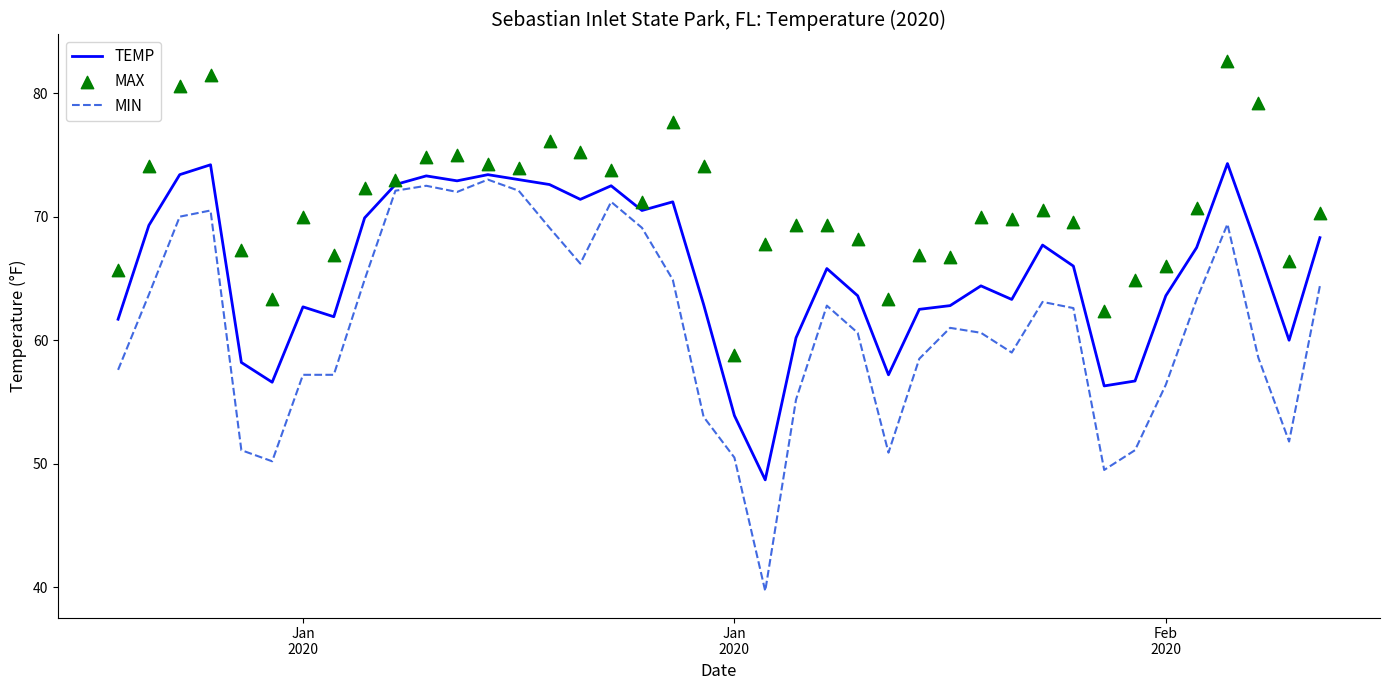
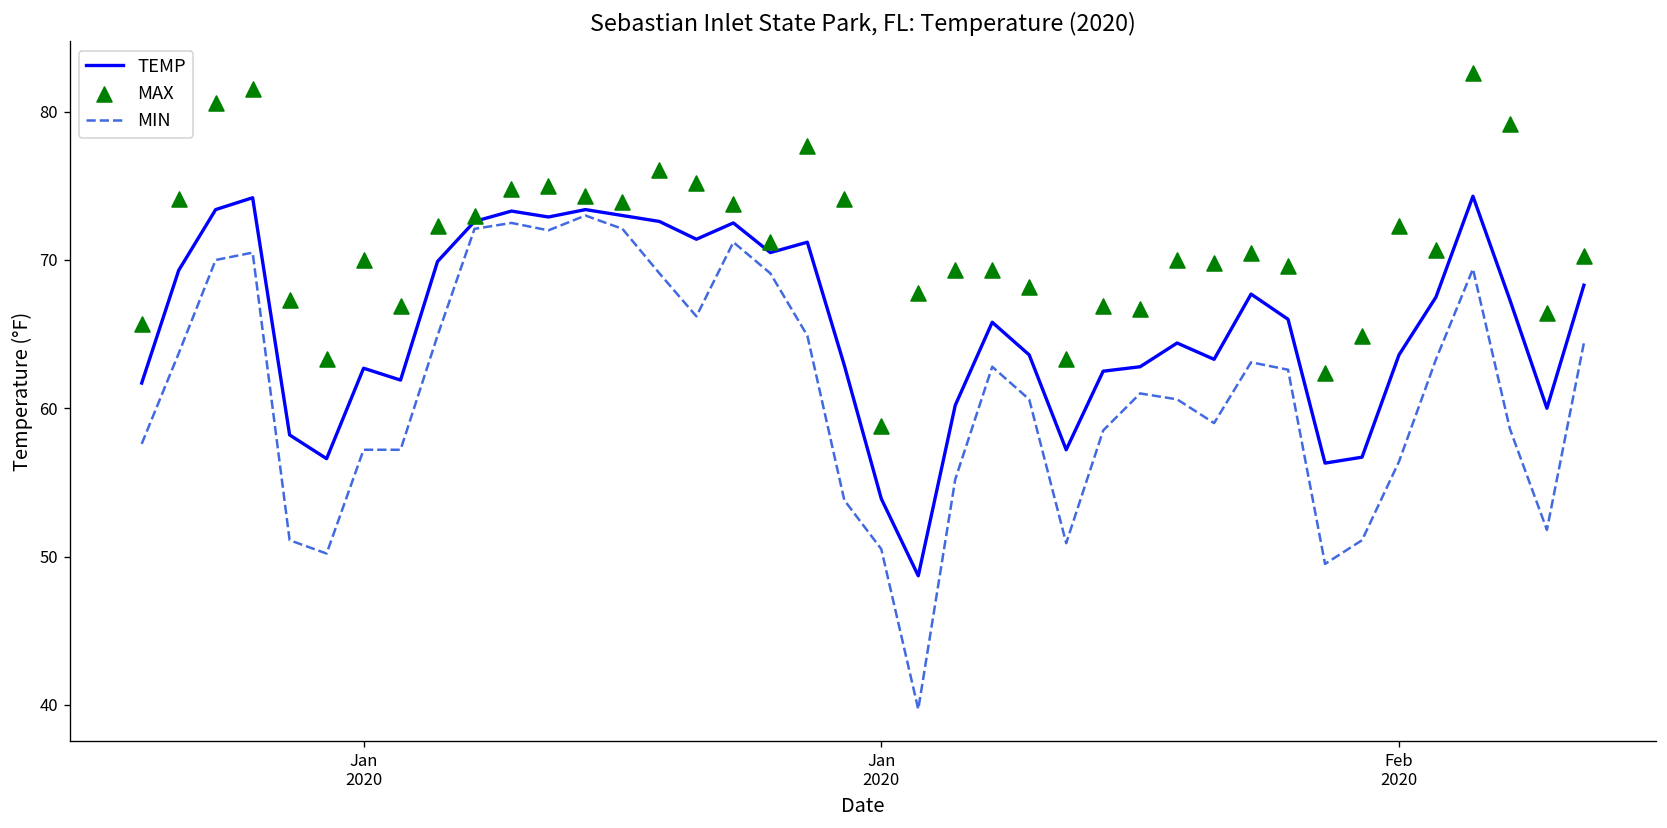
  {
    "MAX": {
-     "Feb 2020": 66.0
+     "Feb 2020": 72.3
    },
    "TEMP": {
      "Feb 2020": 63.6
    },
    "MIN": {
      "Feb 2020": 56.4
    }
  }
